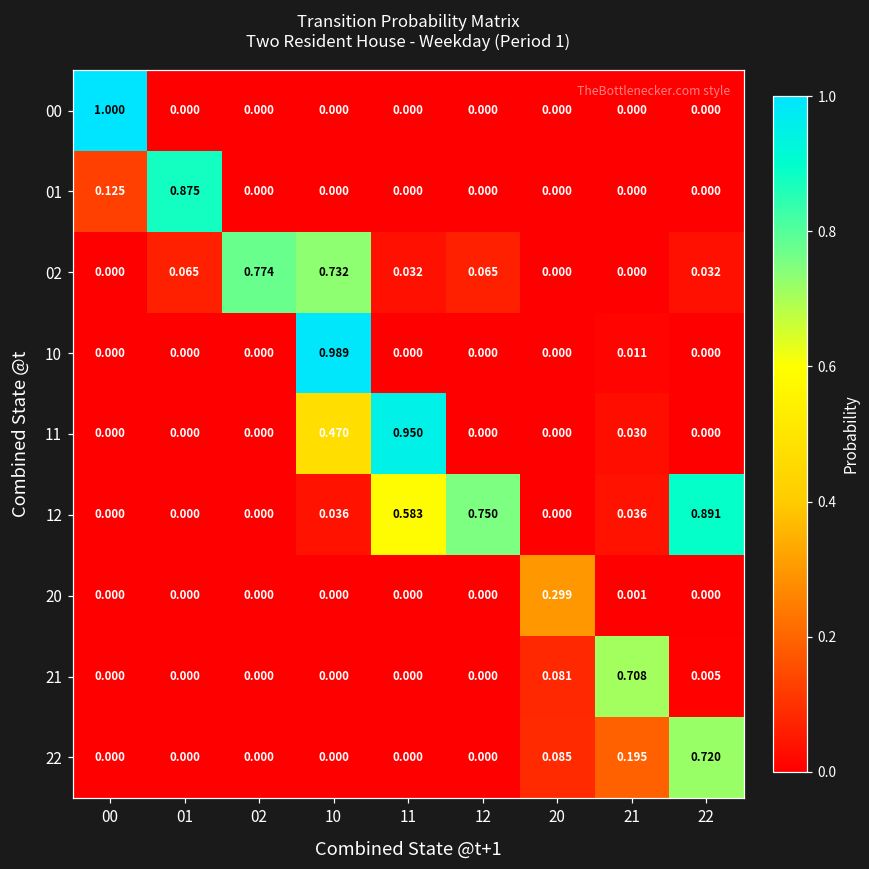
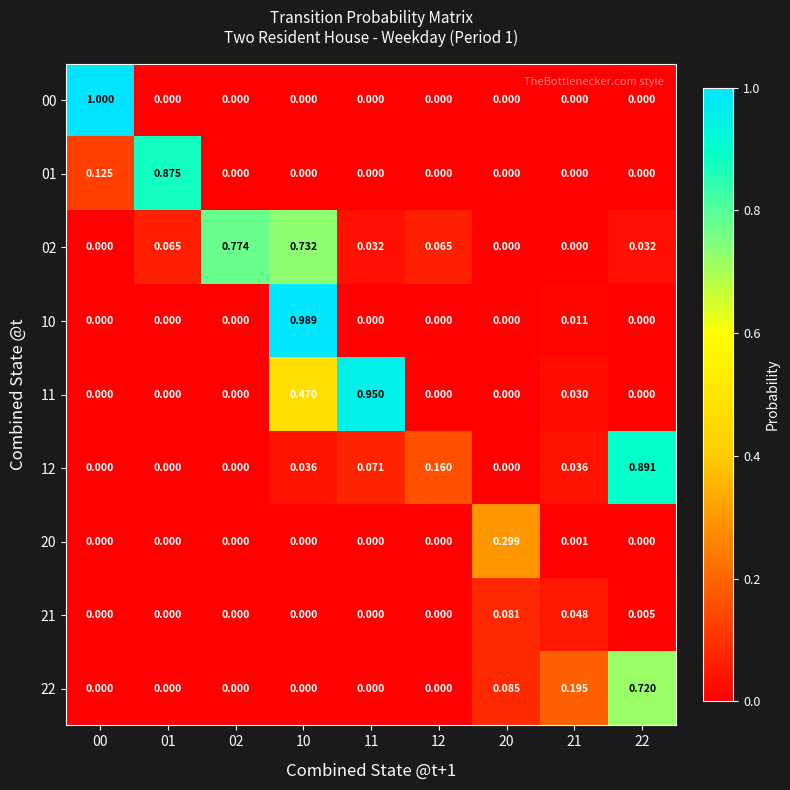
  {
    "00": {
      "00": 1.000,
      "01": 0.000,
      "02": 0.000,
      "10": 0.000,
      "11": 0.000,
      "12": 0.000,
      "20": 0.000,
      "22": 0.000
    },
    "01": {
      "00": 0.125,
      "01": 0.875,
      "02": 0.000,
      "10": 0.000,
      "11": 0.000,
      "12": 0.000,
      "20": 0.000,
      "21": 0.000,
      "22": 0.000
    },
    "02": {
      "00": 0.000,
      "01": 0.065,
      "02": 0.774,
      "10": 0.732,
      "11": 0.032,
      "12": 0.065,
      "20": 0.000,
      "21": 0.000,
      "22": 0.032
    },
    "10": {
      "00": 0.000,
      "01": 0.000,
      "02": 0.000,
      "10": 0.989,
      "11": 0.000,
      "12": 0.000,
      "20": 0.000,
      "21": 0.011,
      "22": 0.000
    },
    "11": {
      "00": 0.000,
      "01": 0.000,
      "02": 0.000,
      "10": 0.470,
      "11": 0.950,
      "12": 0.000,
      "20": 0.000,
      "21": 0.030,
      "22": 0.000
    },
    "12": {
      "00": 0.000,
      "01": 0.000,
      "02": 0.000,
      "10": 0.036,
-     "11": 0.583,
-     "12": 0.750,
+     "11": 0.071,
+     "12": 0.160,
      "20": 0.000,
      "21": 0.036,
      "22": 0.891
    },
    "20": {
      "00": 0.000,
      "01": 0.000,
      "02": 0.000,
      "10": 0.000,
      "11": 0.000,
      "12": 0.000,
      "20": 0.299,
      "21": 0.001,
      "22": 0.000
    },
    "21": {
      "00": 0.000,
      "01": 0.000,
      "02": 0.000,
      "10": 0.000,
      "11": 0.000,
      "12": 0.000,
      "20": 0.081,
-     "21": 0.708,
+     "21": 0.048,
      "22": 0.005
    },
    "22": {
      "00": 0.000,
      "01": 0.000,
      "02": 0.000,
      "10": 0.000,
      "11": 0.000,
      "12": 0.000,
      "20": 0.085,
      "21": 0.195,
      "22": 0.720
    }
  }
